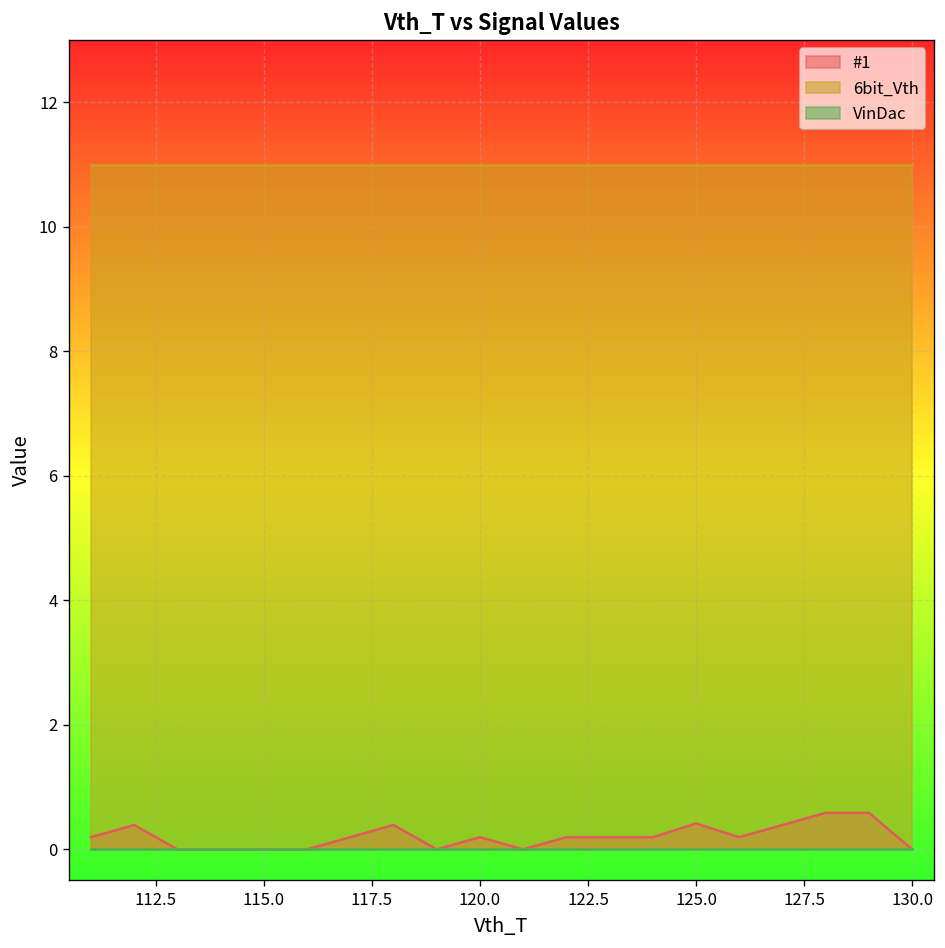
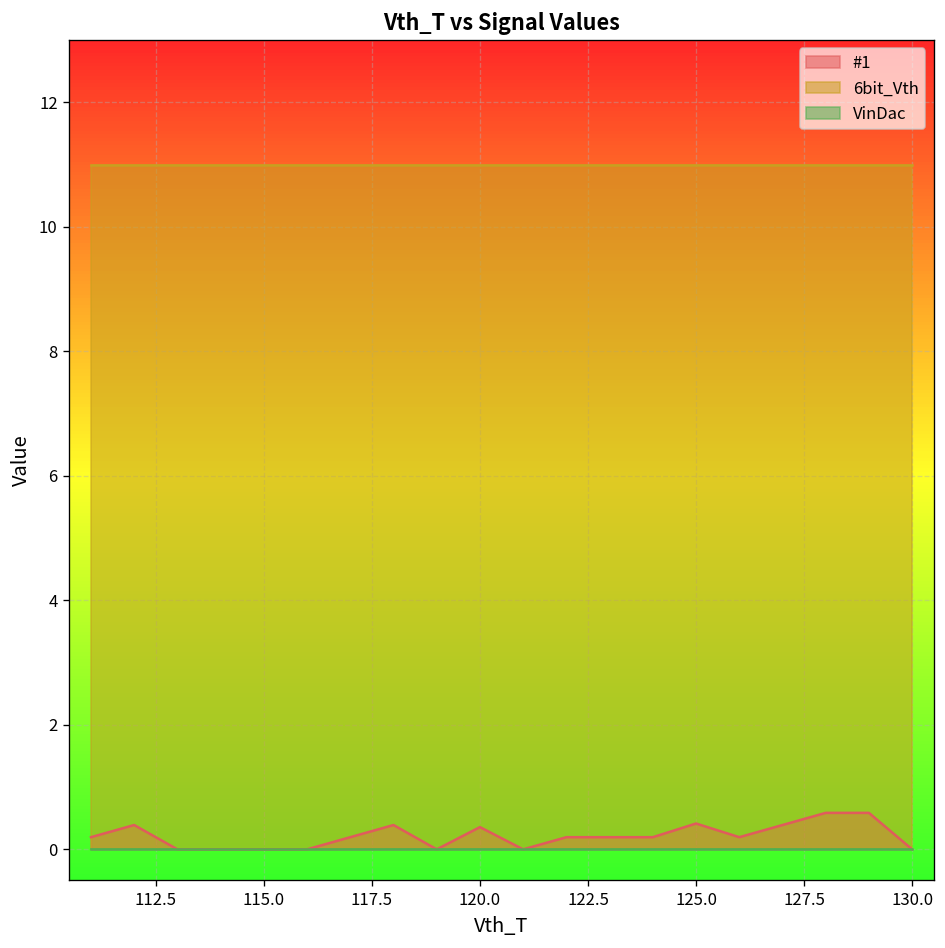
  {
    "#1": {
-     "120.0": 0.2,
+     "120.0": 0.4,
      "125.0": 0.4
    },
    "6bit_Vth": {
      "115.0": 11.0,
      "120.0": 11.0,
      "125.0": 11.0,
      "130.0": 11.0
    },
    "VinDac": {
      "120.0": 0.0,
      "125.0": 0.0
    }
  }
